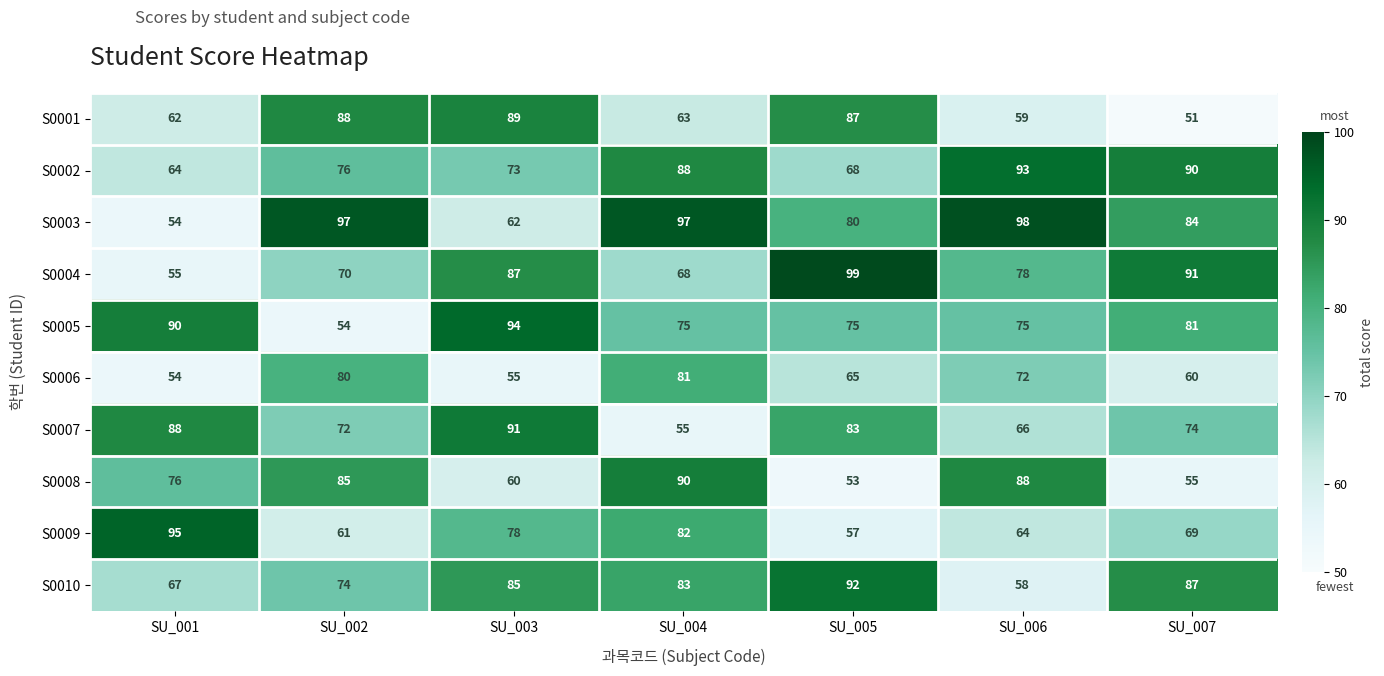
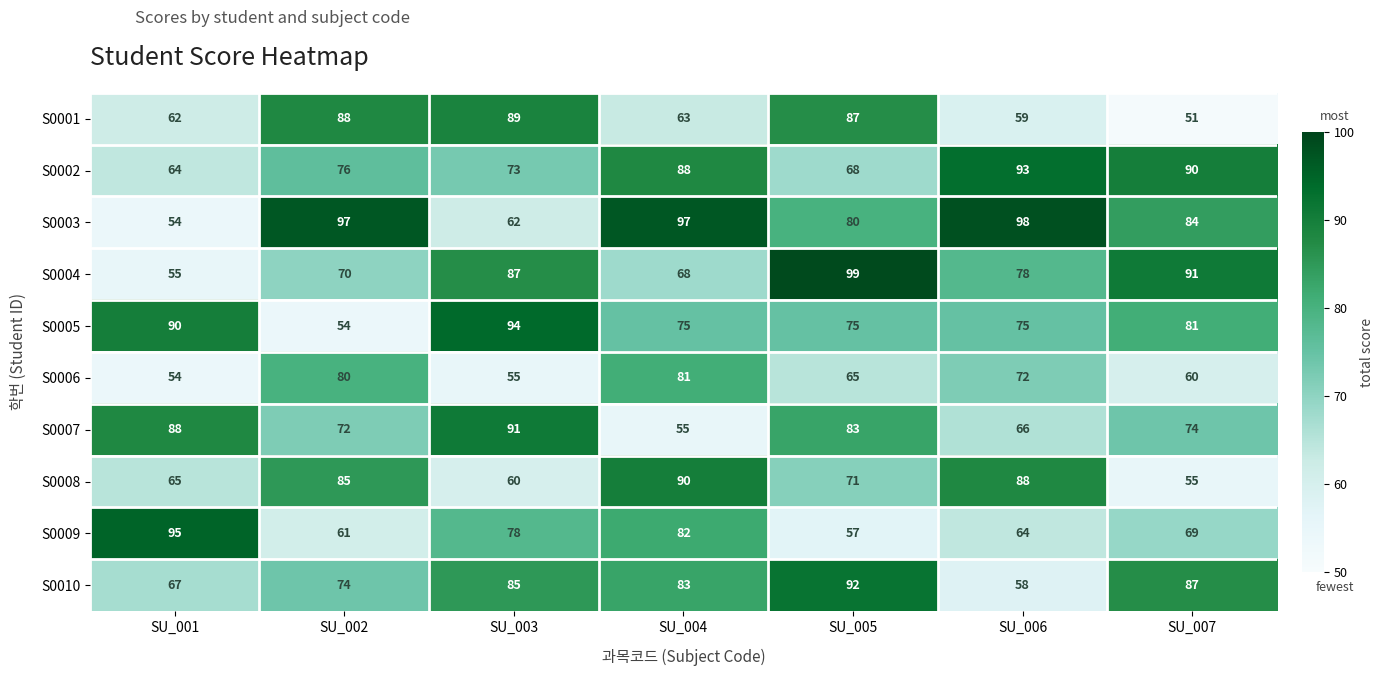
  {
    "S0001": {
      "SU_001": 62,
      "SU_002": 88,
      "SU_003": 89,
      "SU_004": 63,
      "SU_005": 87,
      "SU_006": 59,
      "SU_007": 51
    },
    "S0002": {
      "SU_001": 64,
      "SU_002": 76,
      "SU_003": 73,
      "SU_004": 88,
      "SU_005": 68,
      "SU_006": 93,
      "SU_007": 90
    },
    "S0003": {
      "SU_001": 54,
      "SU_002": 97,
      "SU_003": 62,
      "SU_004": 97,
      "SU_005": 80,
      "SU_006": 98,
      "SU_007": 84
    },
    "S0004": {
      "SU_001": 55,
      "SU_002": 70,
      "SU_003": 87,
      "SU_004": 68,
      "SU_005": 99,
      "SU_006": 78,
      "SU_007": 91
    },
    "S0005": {
      "SU_001": 90,
      "SU_002": 54,
      "SU_003": 94,
      "SU_004": 75,
      "SU_005": 75,
      "SU_006": 75,
      "SU_007": 81
    },
    "S0006": {
      "SU_001": 54,
      "SU_002": 80,
      "SU_003": 55,
      "SU_004": 81,
      "SU_005": 65,
      "SU_006": 72,
      "SU_007": 60
    },
    "S0007": {
      "SU_001": 88,
      "SU_002": 72,
      "SU_003": 91,
      "SU_004": 55,
      "SU_005": 83,
      "SU_006": 66,
      "SU_007": 74
    },
    "S0008": {
-     "SU_001": 76,
+     "SU_001": 65,
      "SU_002": 85,
      "SU_003": 60,
      "SU_004": 90,
-     "SU_005": 53,
+     "SU_005": 71,
      "SU_006": 88,
      "SU_007": 55
    },
    "S0009": {
      "SU_001": 95,
      "SU_002": 61,
      "SU_003": 78,
      "SU_004": 82,
      "SU_005": 57,
      "SU_006": 64,
      "SU_007": 69
    },
    "S0010": {
      "SU_001": 67,
      "SU_002": 74,
      "SU_003": 85,
      "SU_004": 83,
      "SU_005": 92,
      "SU_006": 58,
      "SU_007": 87
    }
  }
